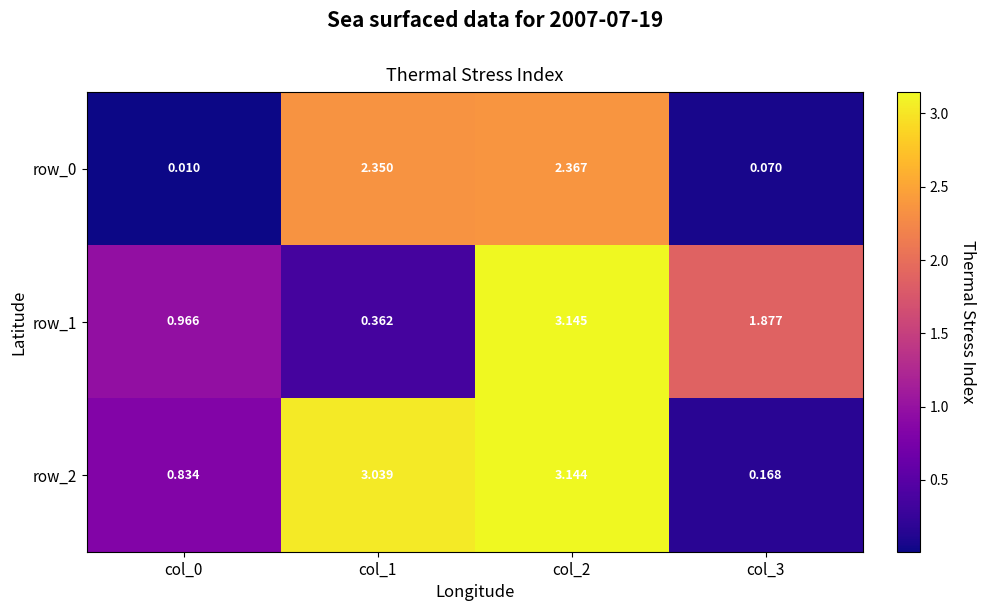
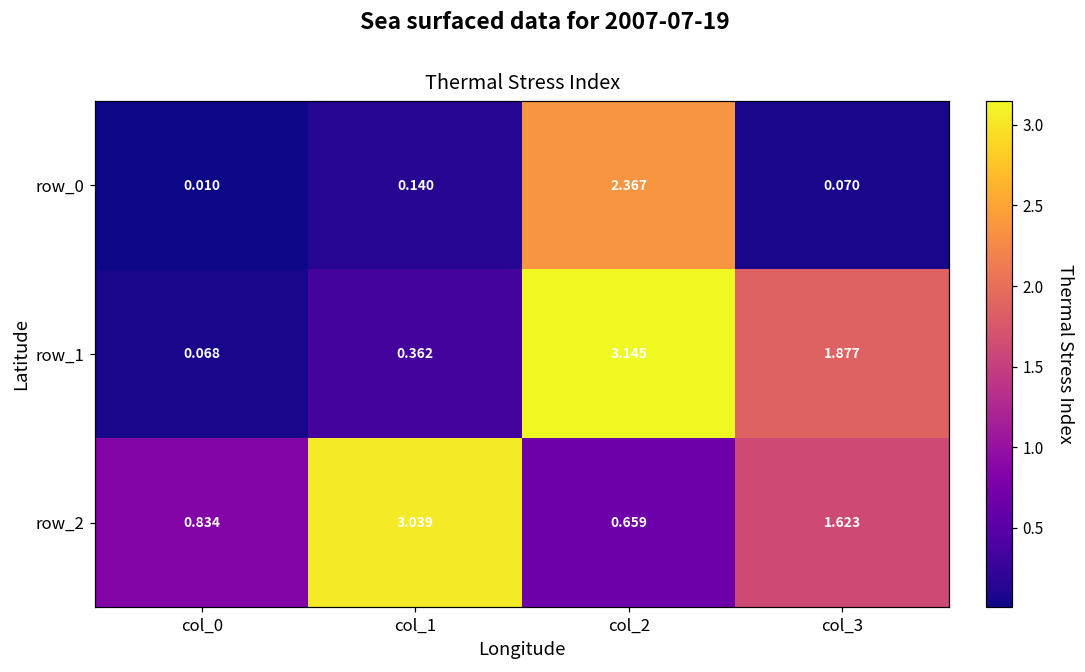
  {
    "row_0": {
      "col_0": 0.010,
-     "col_1": 2.350,
+     "col_1": 0.140,
      "col_2": 2.367,
      "col_3": 0.070
    },
    "row_1": {
-     "col_0": 0.966,
+     "col_0": 0.068,
      "col_1": 0.362,
      "col_2": 3.145,
      "col_3": 1.877
    },
    "row_2": {
      "col_0": 0.834,
      "col_1": 3.039,
-     "col_2": 3.144,
-     "col_3": 0.168
+     "col_2": 0.659,
+     "col_3": 1.623
    }
  }
